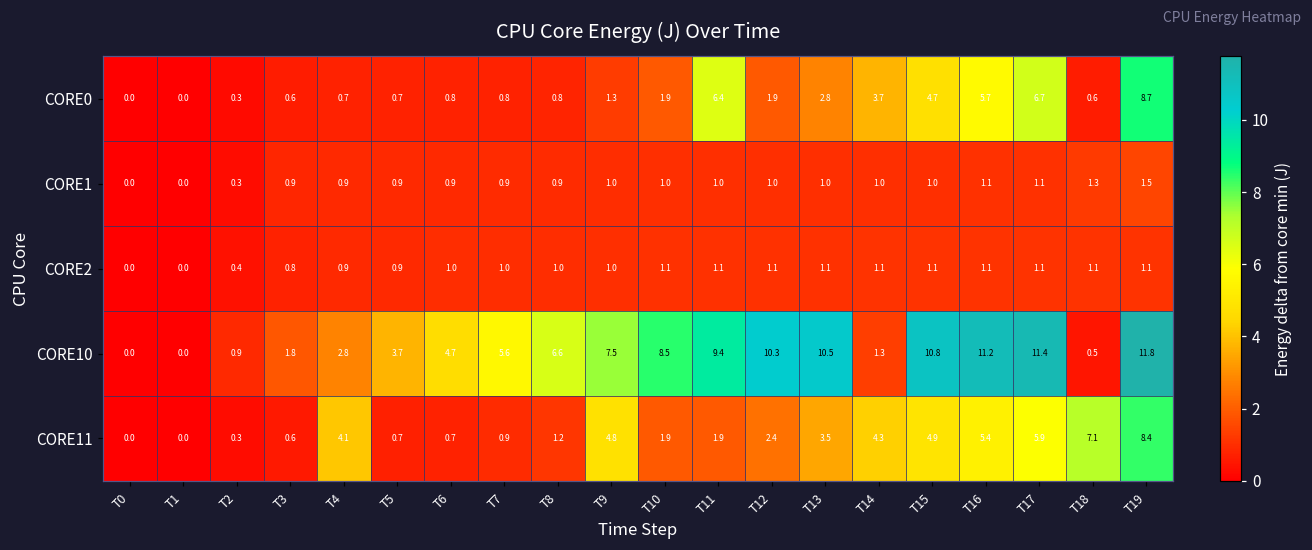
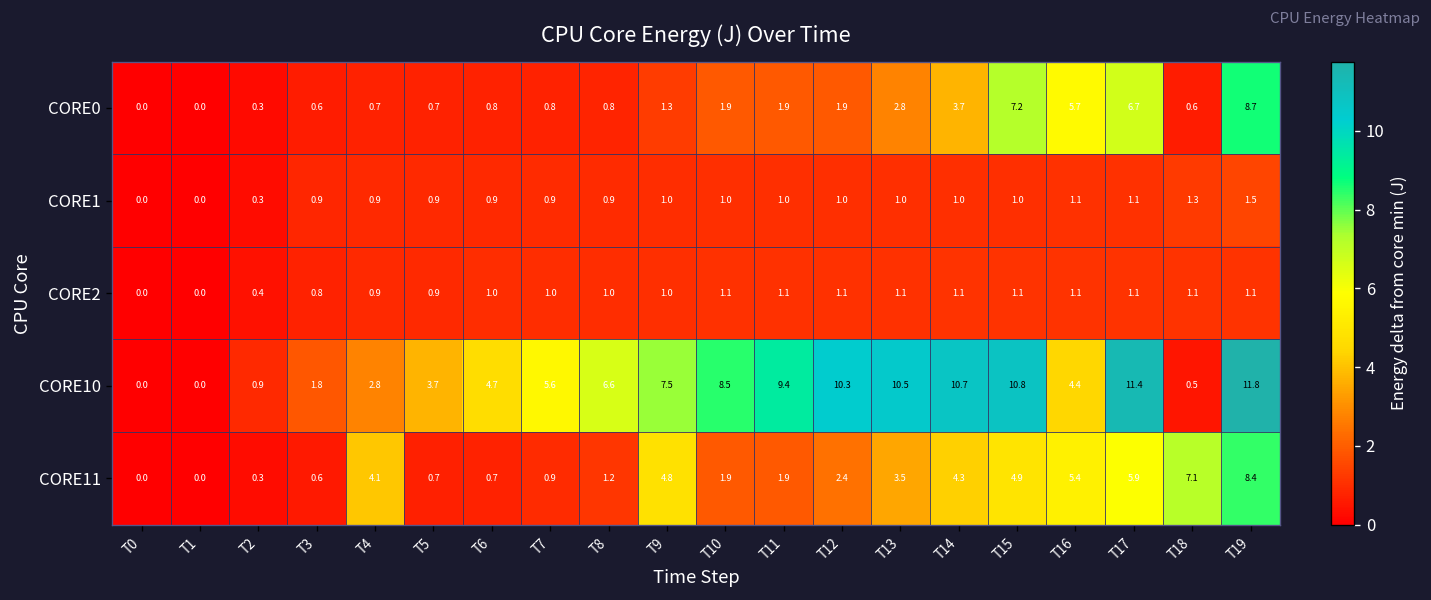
  {
    "CORE0": {
      "T0": 0.0,
      "T1": 0.0,
      "T2": 0.3,
      "T3": 0.6,
      "T4": 0.7,
      "T5": 0.7,
      "T6": 0.8,
      "T7": 0.8,
      "T8": 0.8,
      "T9": 1.3,
      "T10": 1.9,
-     "T11": 6.4,
+     "T11": 1.9,
      "T12": 1.9,
      "T13": 2.8,
      "T14": 3.7,
-     "T15": 4.7,
+     "T15": 7.2,
      "T16": 5.7,
      "T17": 6.7,
      "T18": 0.6,
      "T19": 8.7
    },
    "CORE1": {
      "T0": 0.0,
      "T1": 0.0,
      "T2": 0.3,
      "T3": 0.9,
      "T4": 0.9,
      "T5": 0.9,
      "T6": 0.9,
      "T7": 0.9,
      "T8": 0.9,
      "T9": 1.0,
      "T10": 1.0,
      "T11": 1.0,
      "T12": 1.0,
      "T13": 1.0,
      "T14": 1.0,
      "T15": 1.0,
      "T16": 1.1,
      "T17": 1.1,
      "T18": 1.3,
      "T19": 1.5
    },
    "CORE2": {
      "T0": 0.0,
      "T1": 0.0,
      "T2": 0.4,
      "T3": 0.8,
      "T4": 0.9,
      "T5": 0.9,
      "T6": 1.0,
      "T7": 1.0,
      "T8": 1.0,
      "T9": 1.0,
      "T10": 1.1,
      "T11": 1.1,
      "T12": 1.1,
      "T13": 1.1,
      "T14": 1.1,
      "T15": 1.1,
      "T16": 1.1,
      "T17": 1.1,
      "T18": 1.1,
      "T19": 1.1
    },
    "CORE10": {
      "T0": 0.0,
      "T1": 0.0,
      "T2": 0.9,
      "T3": 1.8,
      "T4": 2.8,
      "T5": 3.7,
      "T6": 4.7,
      "T7": 5.6,
      "T8": 6.6,
      "T9": 7.5,
      "T10": 8.5,
      "T11": 9.4,
      "T12": 10.3,
      "T13": 10.5,
-     "T14": 1.3,
+     "T14": 10.7,
      "T15": 10.8,
-     "T16": 11.2,
+     "T16": 4.4,
      "T17": 11.4,
      "T18": 0.5,
      "T19": 11.8
    },
    "CORE11": {
      "T0": 0.0,
      "T1": 0.0,
      "T2": 0.3,
      "T3": 0.6,
      "T4": 4.1,
      "T5": 0.7,
      "T6": 0.7,
      "T7": 0.9,
      "T8": 1.2,
      "T9": 4.8,
      "T10": 1.9,
      "T11": 1.9,
      "T12": 2.4,
      "T13": 3.5,
      "T14": 4.3,
      "T15": 4.9,
      "T16": 5.4,
      "T17": 5.9,
      "T18": 7.1,
      "T19": 8.4
    }
  }
